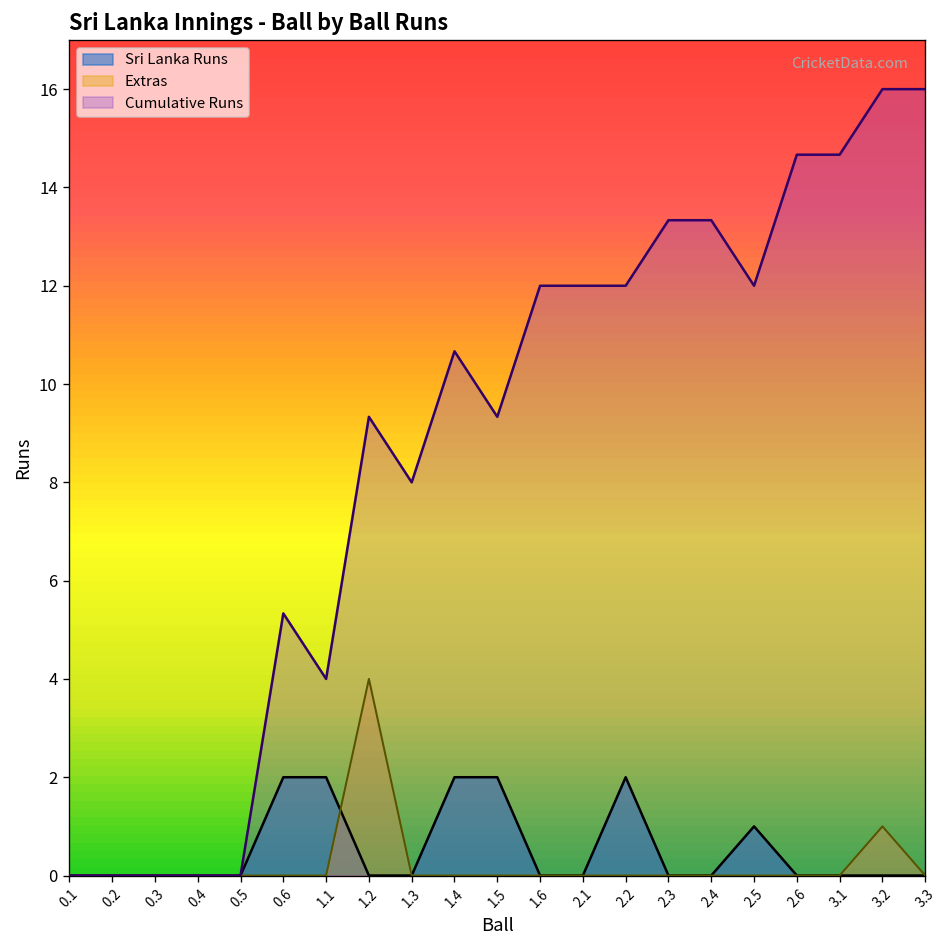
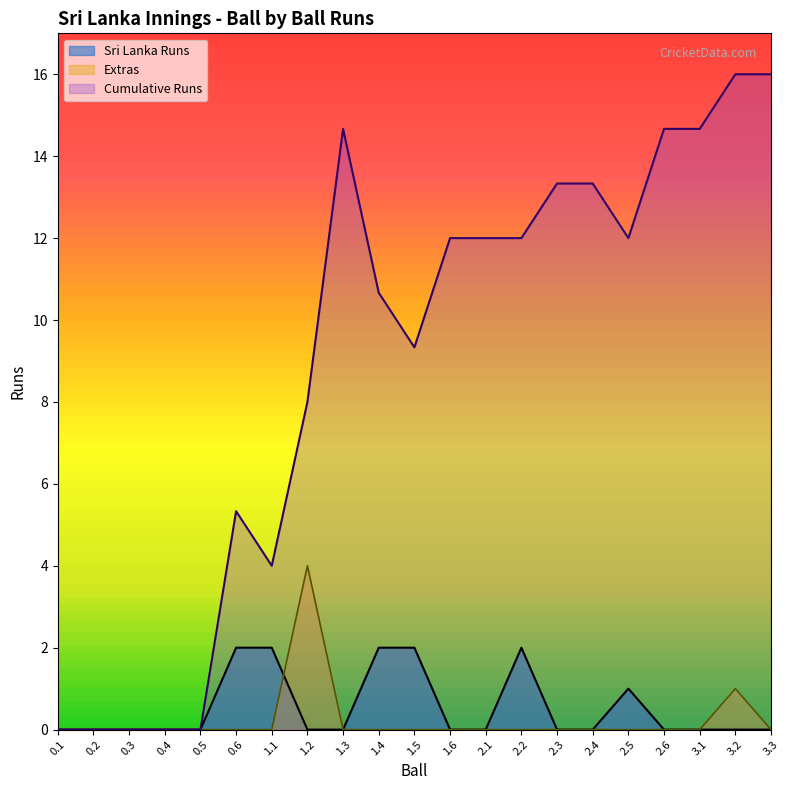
  {
    "Sri Lanka Runs": {
      "0.6": 2.0,
      "1.1": 2.0,
      "1.2": 0.0,
      "1.4": 2.0,
      "1.5": 2.0,
      "2.2": 2.0,
      "2.5": 1.0,
      "3.2": 0.0
    },
    "Extras": {
      "0.6": 0.0,
      "1.1": 0.0,
      "1.2": 4.0,
      "1.4": 0.0,
      "1.5": 0.0,
      "2.2": 0.0,
      "2.5": 0.0,
      "3.2": 1.0
    },
    "Cumulative Runs": {
      "0.6": 5.3,
      "1.1": 4.0,
-     "1.2": 9.3,
-     "1.3": 8.0,
+     "1.2": 8.0,
+     "1.3": 14.7,
      "1.4": 10.7,
      "1.5": 9.3,
      "1.6": 12.0,
      "2.1": 12.0,
      "2.2": 12.0,
      "2.3": 13.3,
      "2.4": 13.3,
      "2.5": 12.0,
      "2.6": 14.7,
      "3.1": 14.7,
      "3.2": 16.0,
      "3.3": 16.0
    }
  }
